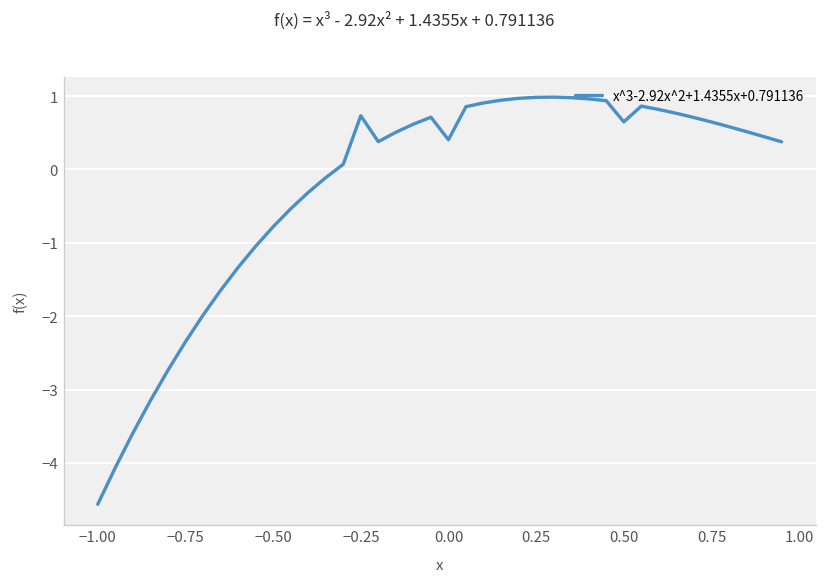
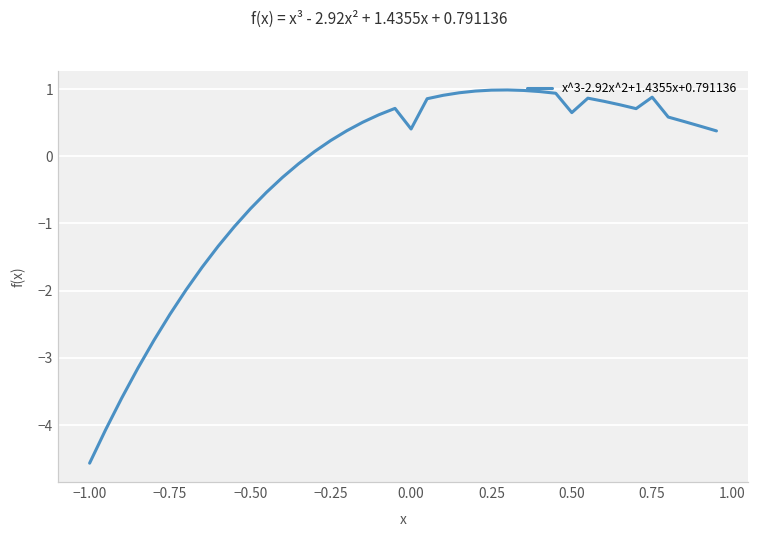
  {
    "−1.00": -4.6,
    "−0.75": -2.3,
    "−0.50": -0.8,
-   "−0.25": 0.7,
+   "−0.25": 0.2,
    "0.00": 0.4,
    "0.25": 1.0,
    "0.50": 0.6,
-   "0.75": 0.6
+   "0.75": 0.9
  }
